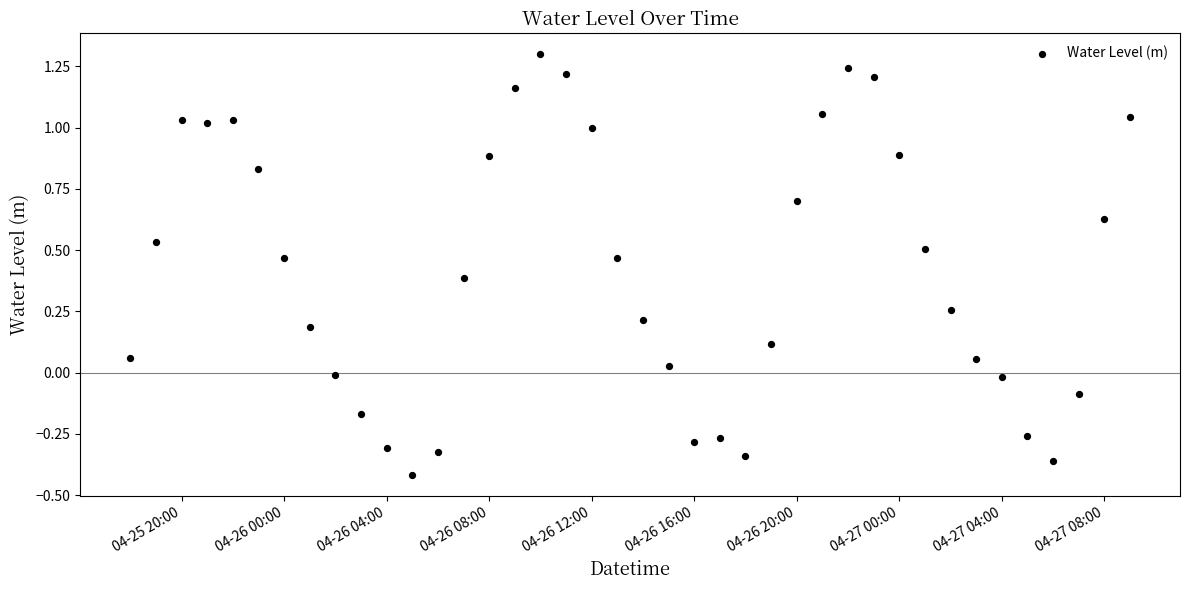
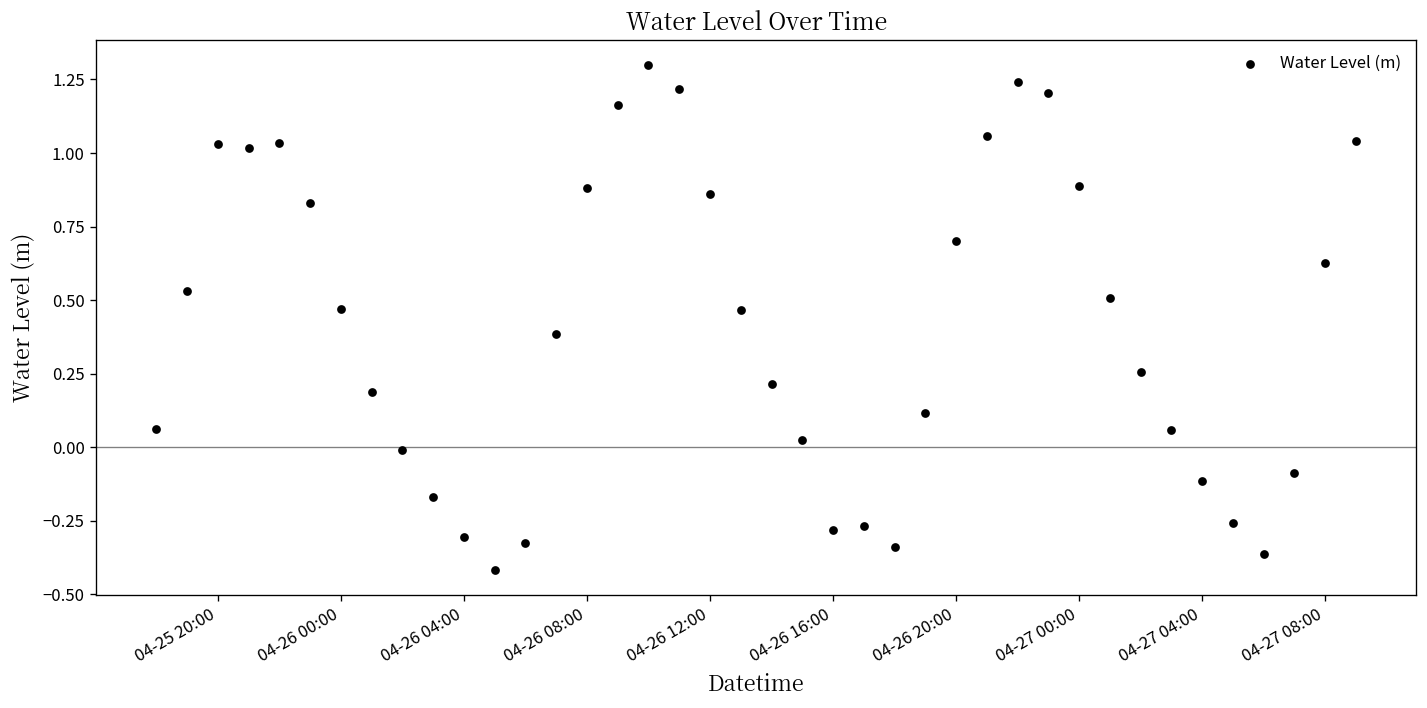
  {
-   "04-26 12:00": 1.00,
-   "04-27 04:00": -0.02
+   "04-26 12:00": 0.86,
+   "04-27 04:00": -0.12
  }
